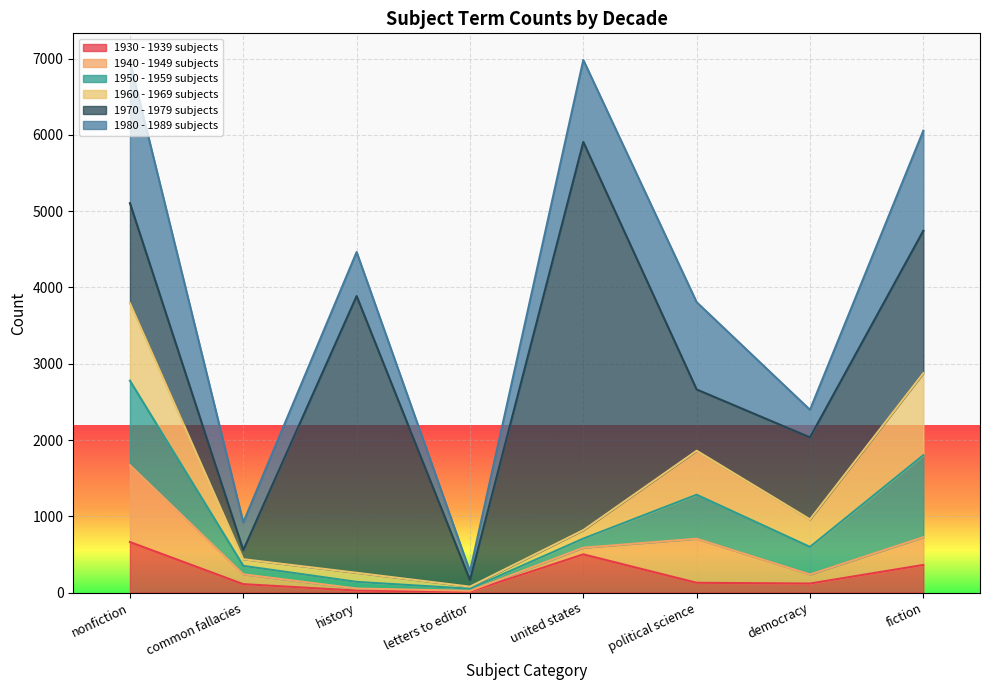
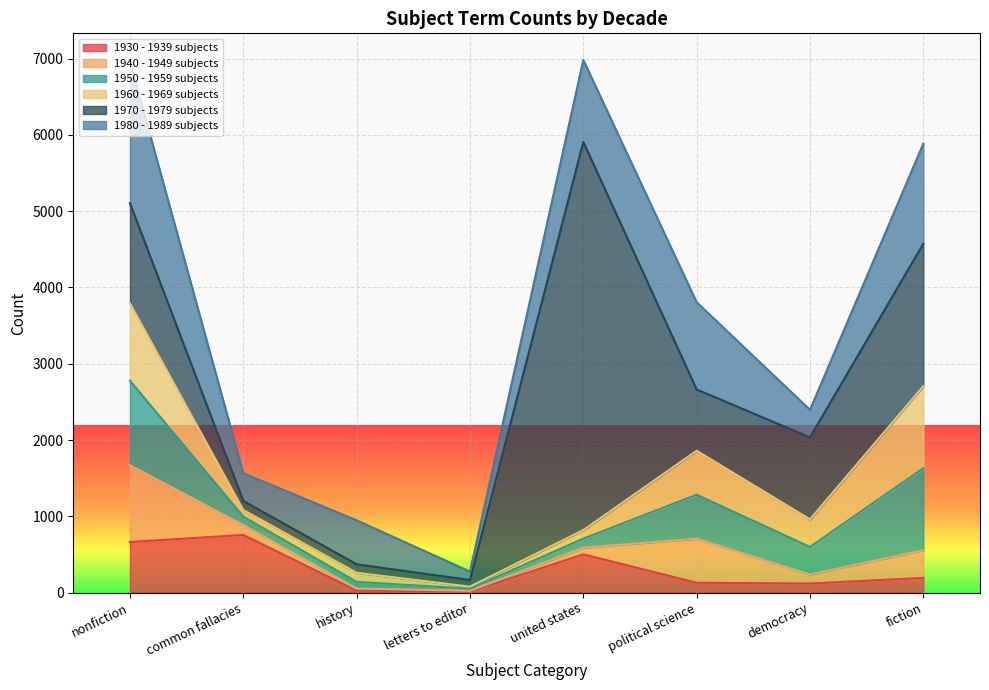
  {
    "1930 - 1939 subjects": {
      "nonfiction": 700,
-     "common fallacies": 100,
+     "common fallacies": 800,
      "united states": 500,
      "political science": 100,
      "democracy": 100,
-     "fiction": 400
+     "fiction": 200
    },
    "1970 - 1979 subjects": {
      "nonfiction": 1300,
      "common fallacies": 100,
-     "history": 3600,
+     "history": 100,
      "letters to editor": 100,
      "united states": 5100,
      "political science": 800,
      "democracy": 1100,
      "fiction": 1900
    }
  }
